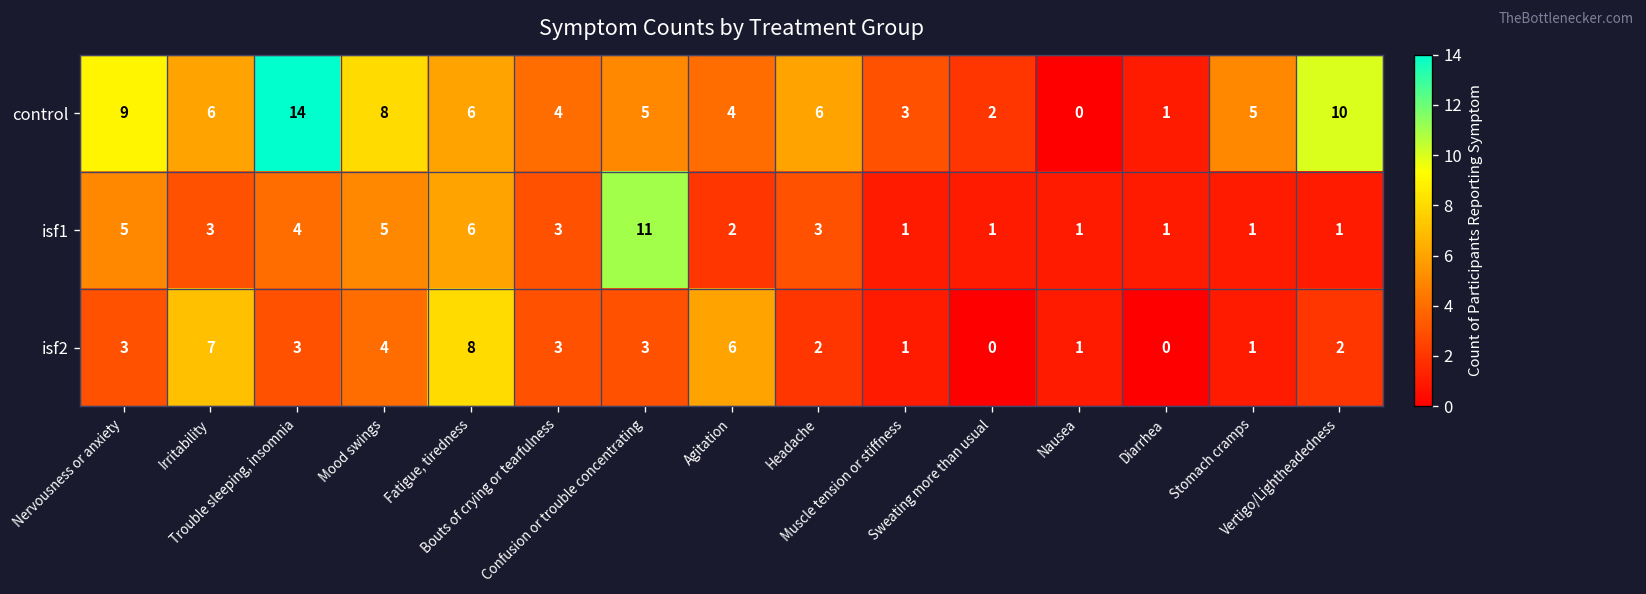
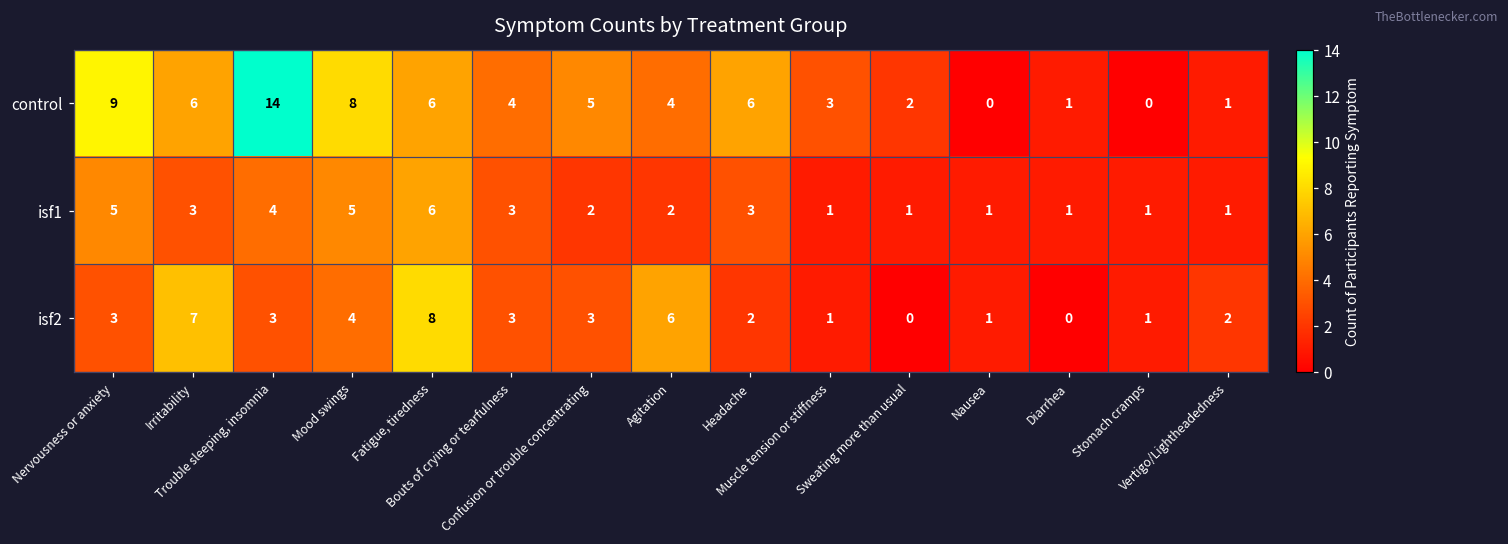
  {
    "control": {
      "Nervousness or anxiety": 9,
      "Irritability": 6,
      "Trouble sleeping, insomnia": 14,
      "Mood swings": 8,
      "Fatigue, tiredness": 6,
      "Bouts of crying or tearfulness": 4,
      "Confusion or trouble concentrating": 5,
      "Agitation": 4,
      "Headache": 6,
      "Muscle tension or stiffness": 3,
      "Sweating more than usual": 2,
      "Nausea": 0,
      "Diarrhea": 1,
-     "Stomach cramps": 5,
-     "Vertigo/Lightheadedness": 10
+     "Stomach cramps": 0,
+     "Vertigo/Lightheadedness": 1
    },
    "isf1": {
      "Nervousness or anxiety": 5,
      "Irritability": 3,
      "Trouble sleeping, insomnia": 4,
      "Mood swings": 5,
      "Fatigue, tiredness": 6,
      "Bouts of crying or tearfulness": 3,
-     "Confusion or trouble concentrating": 11,
+     "Confusion or trouble concentrating": 2,
      "Agitation": 2,
      "Headache": 3,
      "Muscle tension or stiffness": 1,
      "Sweating more than usual": 1,
      "Nausea": 1,
      "Diarrhea": 1,
      "Stomach cramps": 1,
      "Vertigo/Lightheadedness": 1
    },
    "isf2": {
      "Nervousness or anxiety": 3,
      "Irritability": 7,
      "Trouble sleeping, insomnia": 3,
      "Mood swings": 4,
      "Fatigue, tiredness": 8,
      "Bouts of crying or tearfulness": 3,
      "Confusion or trouble concentrating": 3,
      "Agitation": 6,
      "Headache": 2,
      "Muscle tension or stiffness": 1,
      "Sweating more than usual": 0,
      "Nausea": 1,
      "Diarrhea": 0,
      "Stomach cramps": 1,
      "Vertigo/Lightheadedness": 2
    }
  }
